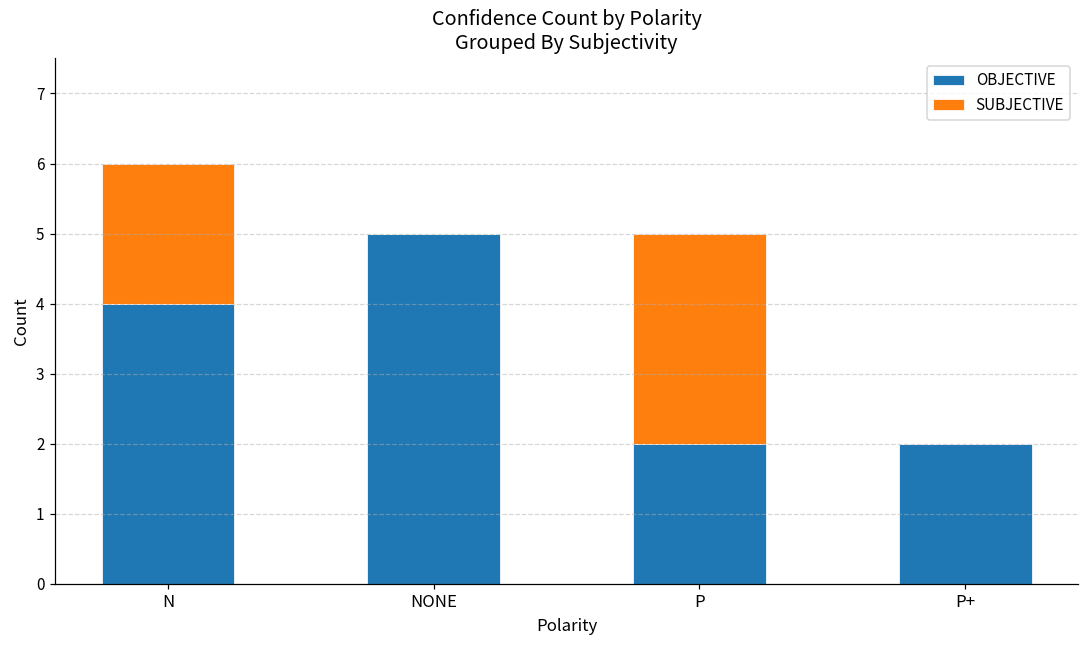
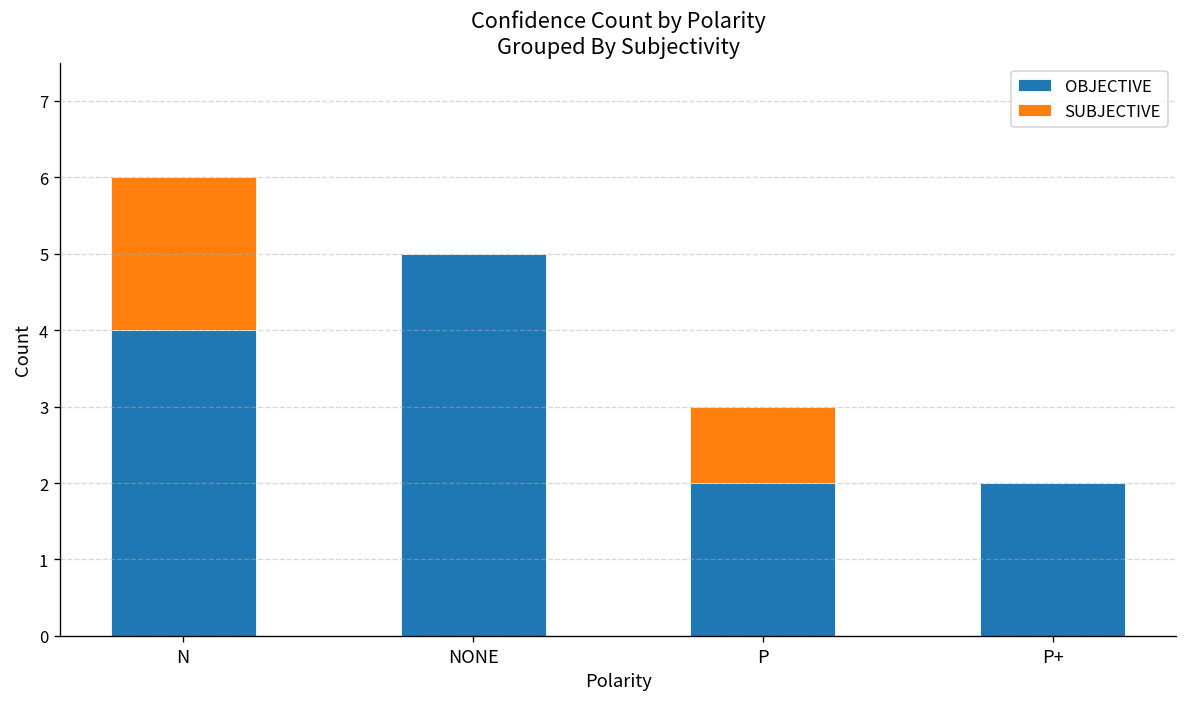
  {
    "OBJECTIVE": {
      "N": 4,
      "NONE": 5,
      "P": 2,
      "P+": 2
    },
    "SUBJECTIVE": {
      "N": 2,
      "NONE": 0,
-     "P": 3,
+     "P": 1,
      "P+": 0
    }
  }
